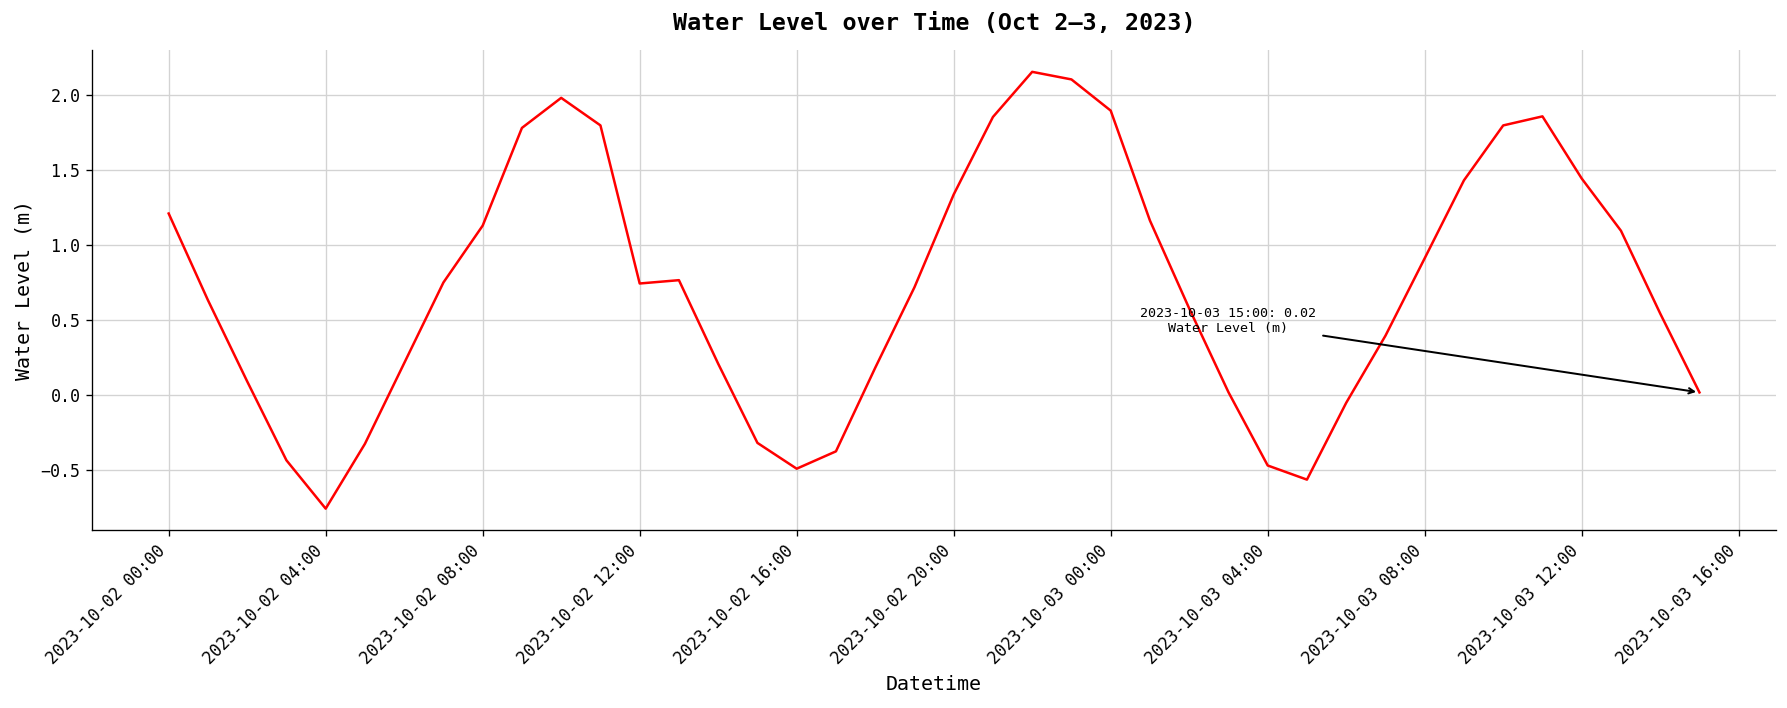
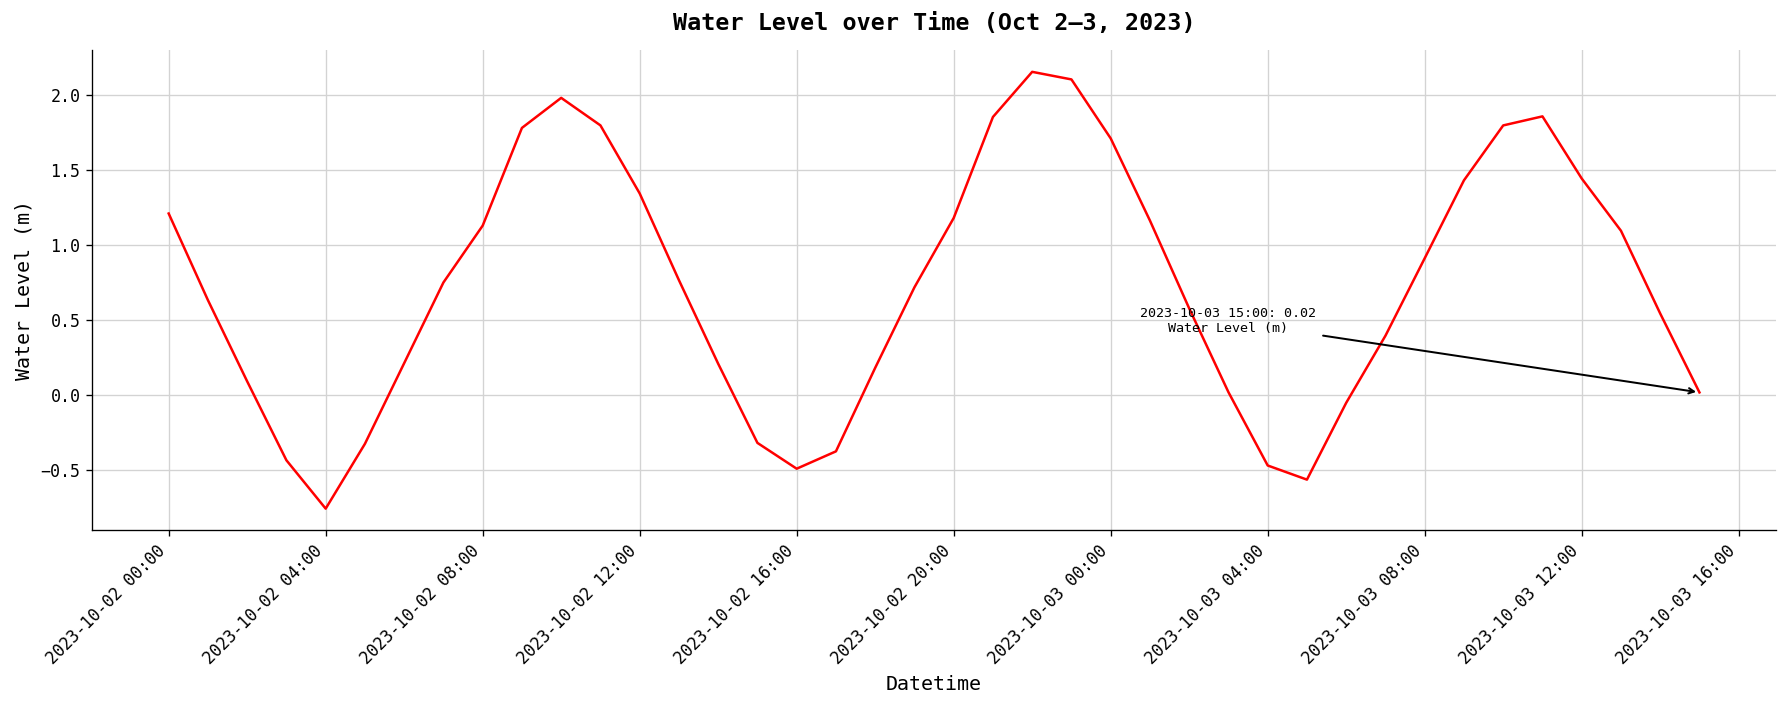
  {
    "2023-10-02 00:00": 1.21,
    "2023-10-02 04:00": -0.76,
    "2023-10-02 08:00": 1.13,
-   "2023-10-02 12:00": 0.74,
+   "2023-10-02 12:00": 1.34,
    "2023-10-02 16:00": -0.49,
-   "2023-10-02 20:00": 1.34,
-   "2023-10-03 00:00": 1.90,
+   "2023-10-02 20:00": 1.18,
+   "2023-10-03 00:00": 1.71,
    "2023-10-03 04:00": -0.47,
    "2023-10-03 08:00": 0.91,
    "2023-10-03 12:00": 1.44
  }
